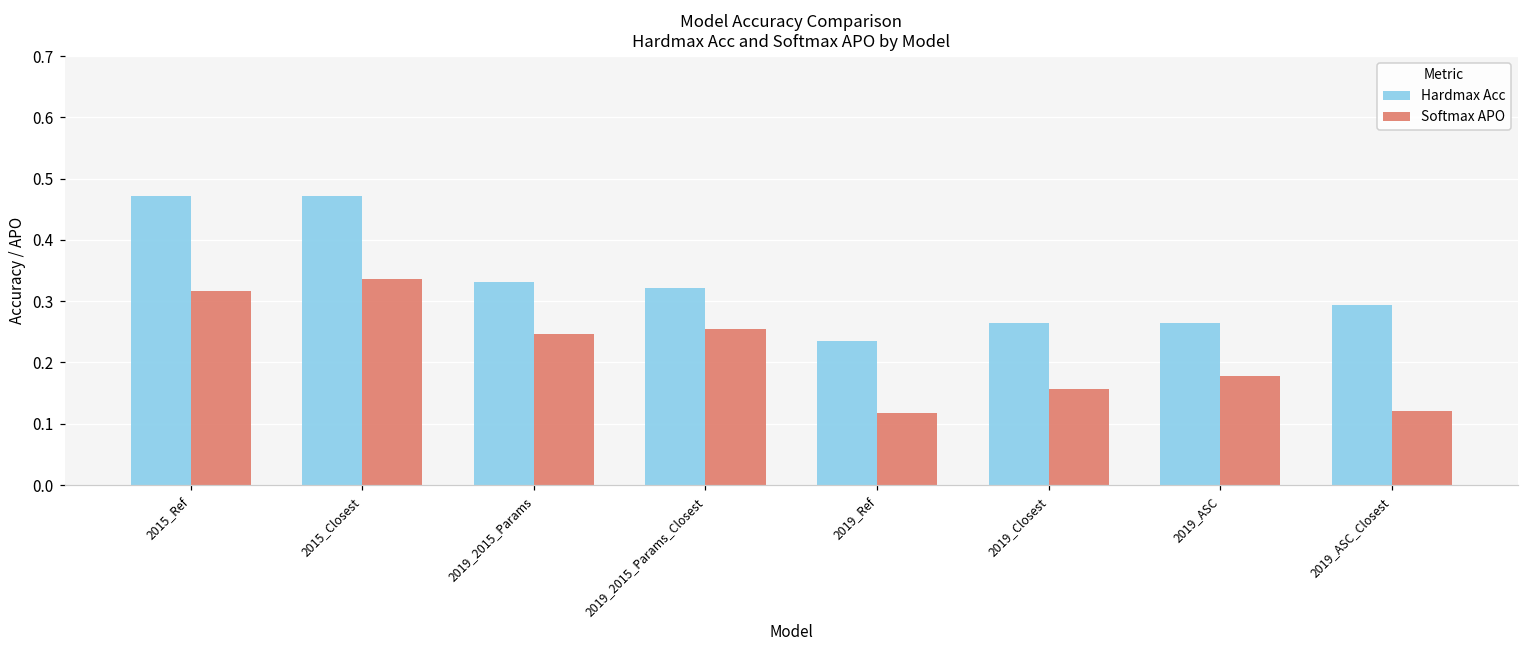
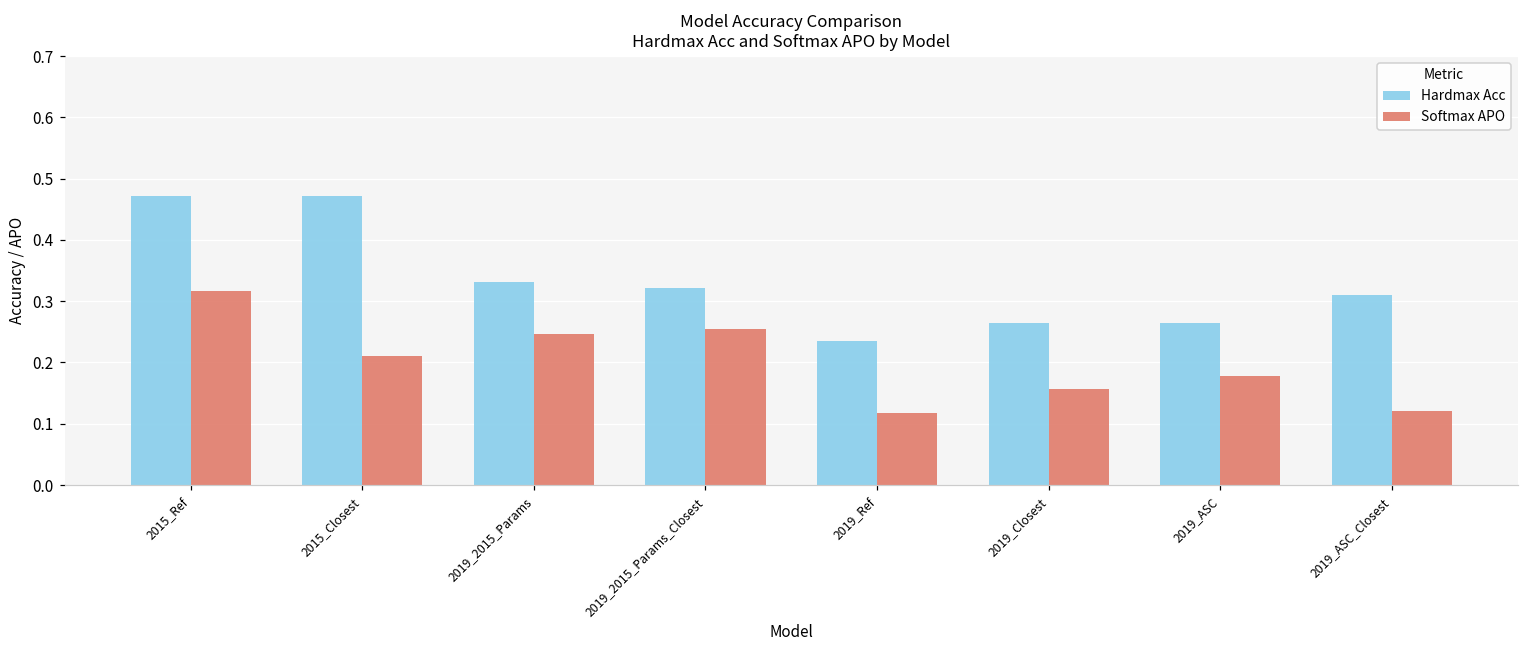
  {
    "Hardmax Acc": {
      "2015_Ref": 0.47,
      "2015_Closest": 0.47,
      "2019_2015_Params": 0.33,
      "2019_2015_Params_Closest": 0.32,
      "2019_Ref": 0.23,
      "2019_Closest": 0.26,
      "2019_ASC": 0.26,
-     "2019_ASC_Closest": 0.29
+     "2019_ASC_Closest": 0.31
    },
    "Softmax APO": {
      "2015_Ref": 0.32,
-     "2015_Closest": 0.34,
+     "2015_Closest": 0.21,
      "2019_2015_Params": 0.25,
      "2019_2015_Params_Closest": 0.26,
      "2019_Ref": 0.12,
      "2019_Closest": 0.16,
      "2019_ASC": 0.18,
      "2019_ASC_Closest": 0.12
    }
  }
